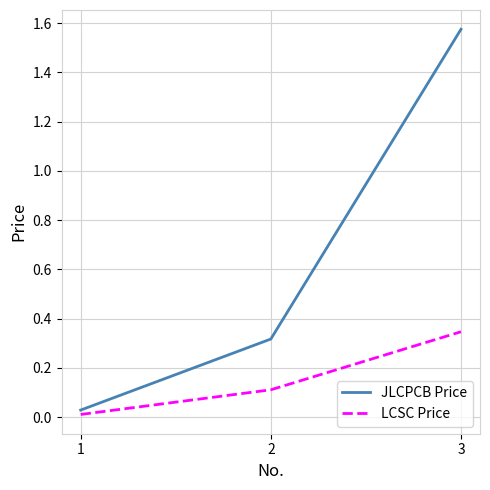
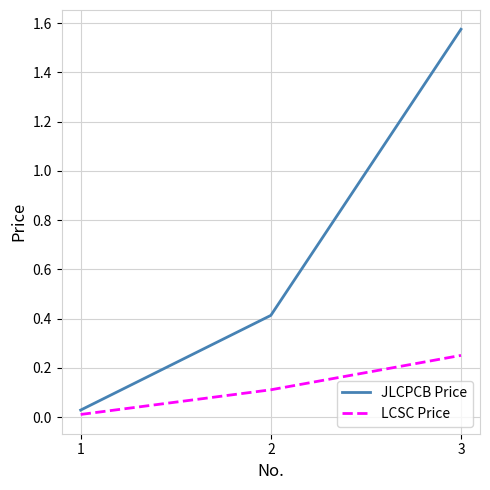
  {
    "JLCPCB Price": {
      "1": 0.03,
-     "2": 0.32,
+     "2": 0.41,
      "3": 1.58
    },
    "LCSC Price": {
      "1": 0.01,
      "2": 0.11,
-     "3": 0.35
+     "3": 0.25
    }
  }
